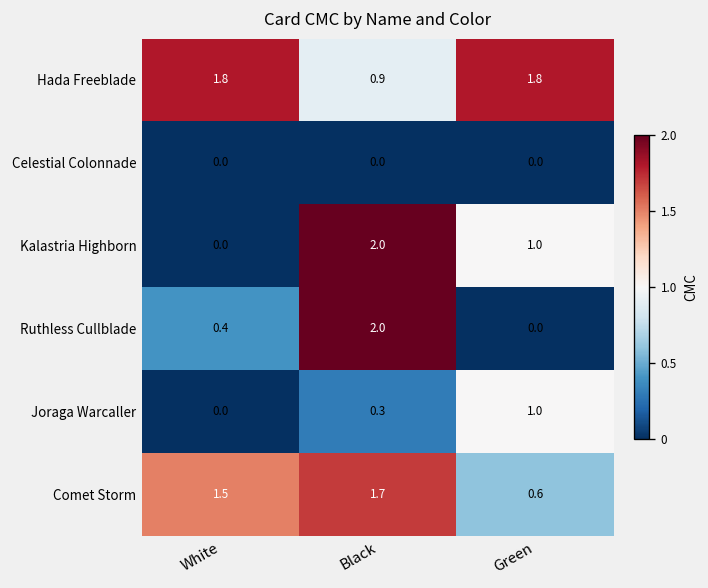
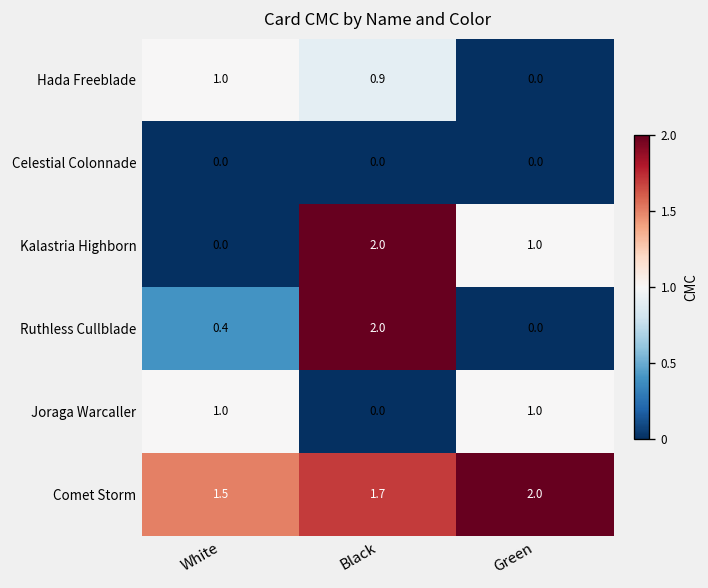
  {
    "Hada Freeblade": {
-     "White": 1.8,
+     "White": 1.0,
      "Black": 0.9,
-     "Green": 1.8
+     "Green": 0.0
    },
    "Celestial Colonnade": {
      "White": 0.0,
      "Black": 0.0,
      "Green": 0.0
    },
    "Kalastria Highborn": {
      "White": 0.0,
      "Black": 2.0,
      "Green": 1.0
    },
    "Ruthless Cullblade": {
      "White": 0.4,
      "Black": 2.0,
      "Green": 0.0
    },
    "Joraga Warcaller": {
-     "White": 0.0,
-     "Black": 0.3,
+     "White": 1.0,
+     "Black": 0.0,
      "Green": 1.0
    },
    "Comet Storm": {
      "White": 1.5,
      "Black": 1.7,
-     "Green": 0.6
+     "Green": 2.0
    }
  }
